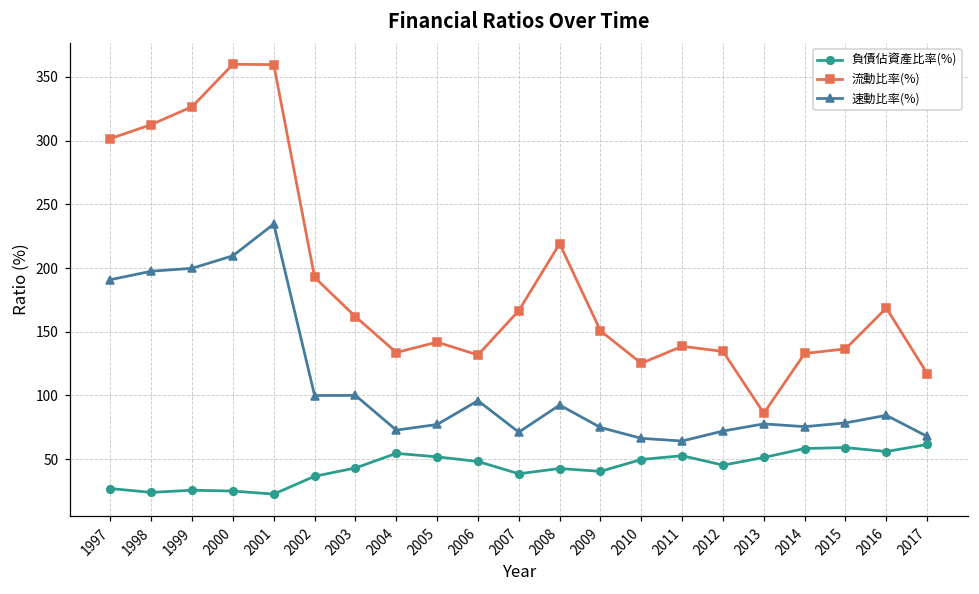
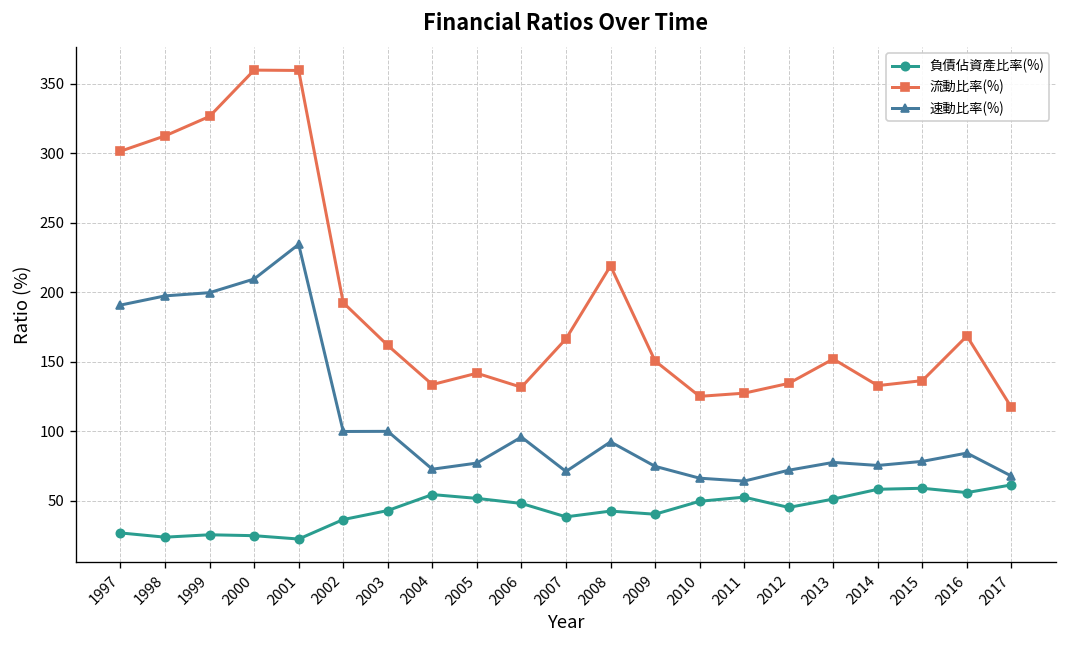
  {
    "流動比率(%)": {
      "1997": 302,
      "1998": 313,
      "1999": 327,
      "2000": 360,
      "2001": 360,
      "2002": 193,
      "2003": 162,
      "2004": 134,
      "2005": 142,
      "2006": 132,
      "2007": 167,
      "2008": 219,
      "2009": 151,
      "2010": 125,
-     "2011": 139,
+     "2011": 128,
      "2012": 135,
-     "2013": 86,
+     "2013": 152,
      "2014": 133,
      "2015": 137,
      "2016": 169,
      "2017": 117
    }
  }
